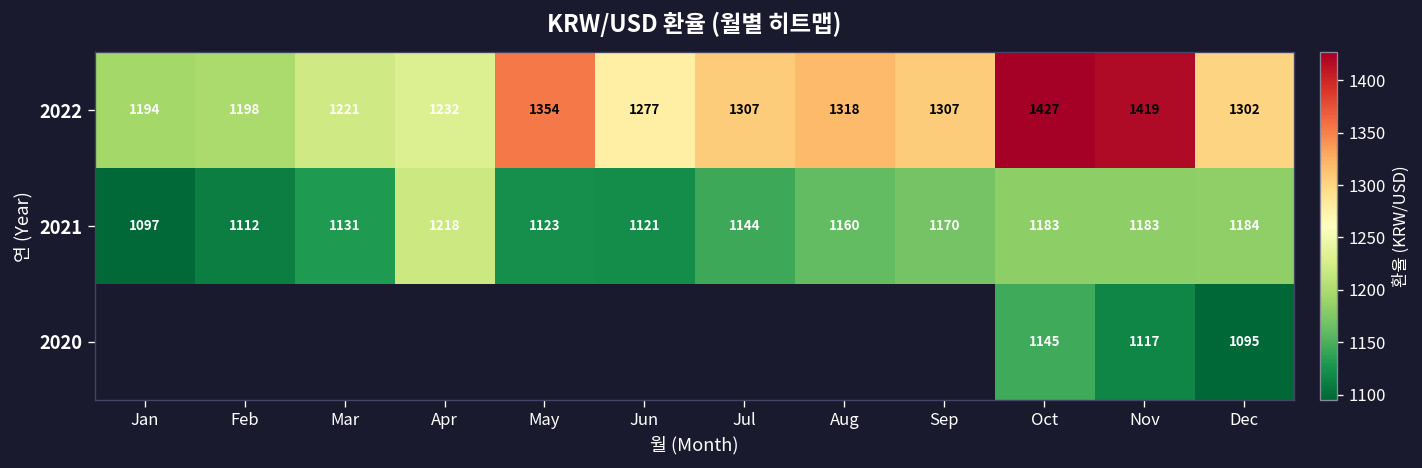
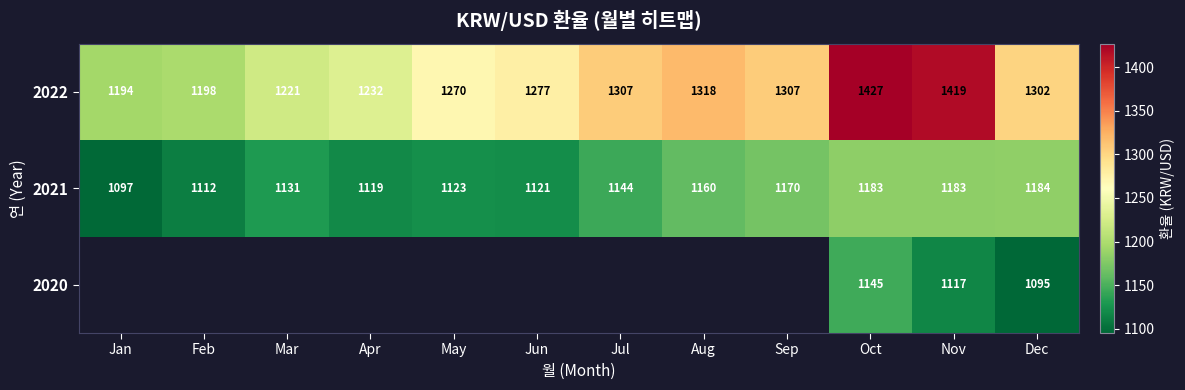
  {
    "2022": {
      "Jan": 1194,
      "Feb": 1198,
      "Mar": 1221,
      "Apr": 1232,
-     "May": 1354,
+     "May": 1270,
      "Jun": 1277,
      "Jul": 1307,
      "Aug": 1318,
      "Sep": 1307,
      "Oct": 1427,
      "Nov": 1419,
      "Dec": 1302
    },
    "2021": {
      "Jan": 1097,
      "Feb": 1112,
      "Mar": 1131,
-     "Apr": 1218,
+     "Apr": 1119,
      "May": 1123,
      "Jun": 1121,
      "Jul": 1144,
      "Aug": 1160,
      "Sep": 1170,
      "Oct": 1183,
      "Nov": 1183,
      "Dec": 1184
    },
    "2020": {
      "Oct": 1145,
      "Nov": 1117,
      "Dec": 1095
    }
  }
